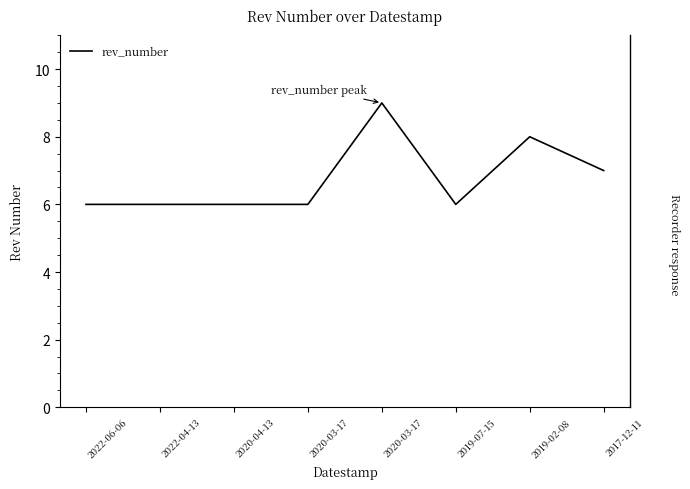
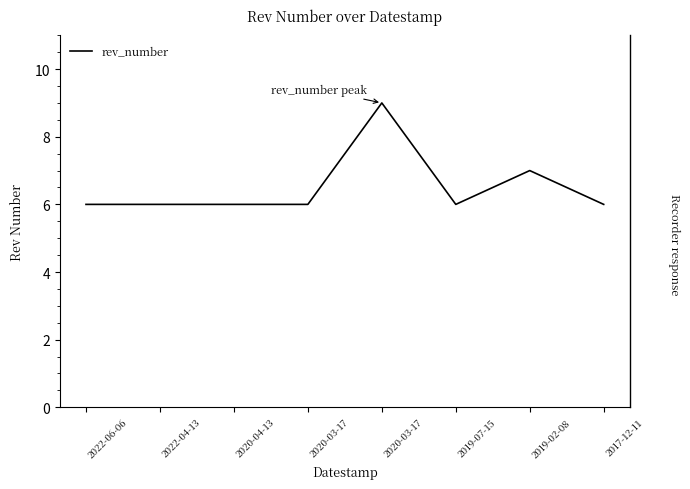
  {
    "2022-06-06": 6,
    "2022-04-13": 6,
    "2020-04-13": 6,
    "2019-07-15": 6,
-   "2019-02-08": 8,
-   "2017-12-11": 7
+   "2019-02-08": 7,
+   "2017-12-11": 6
  }
